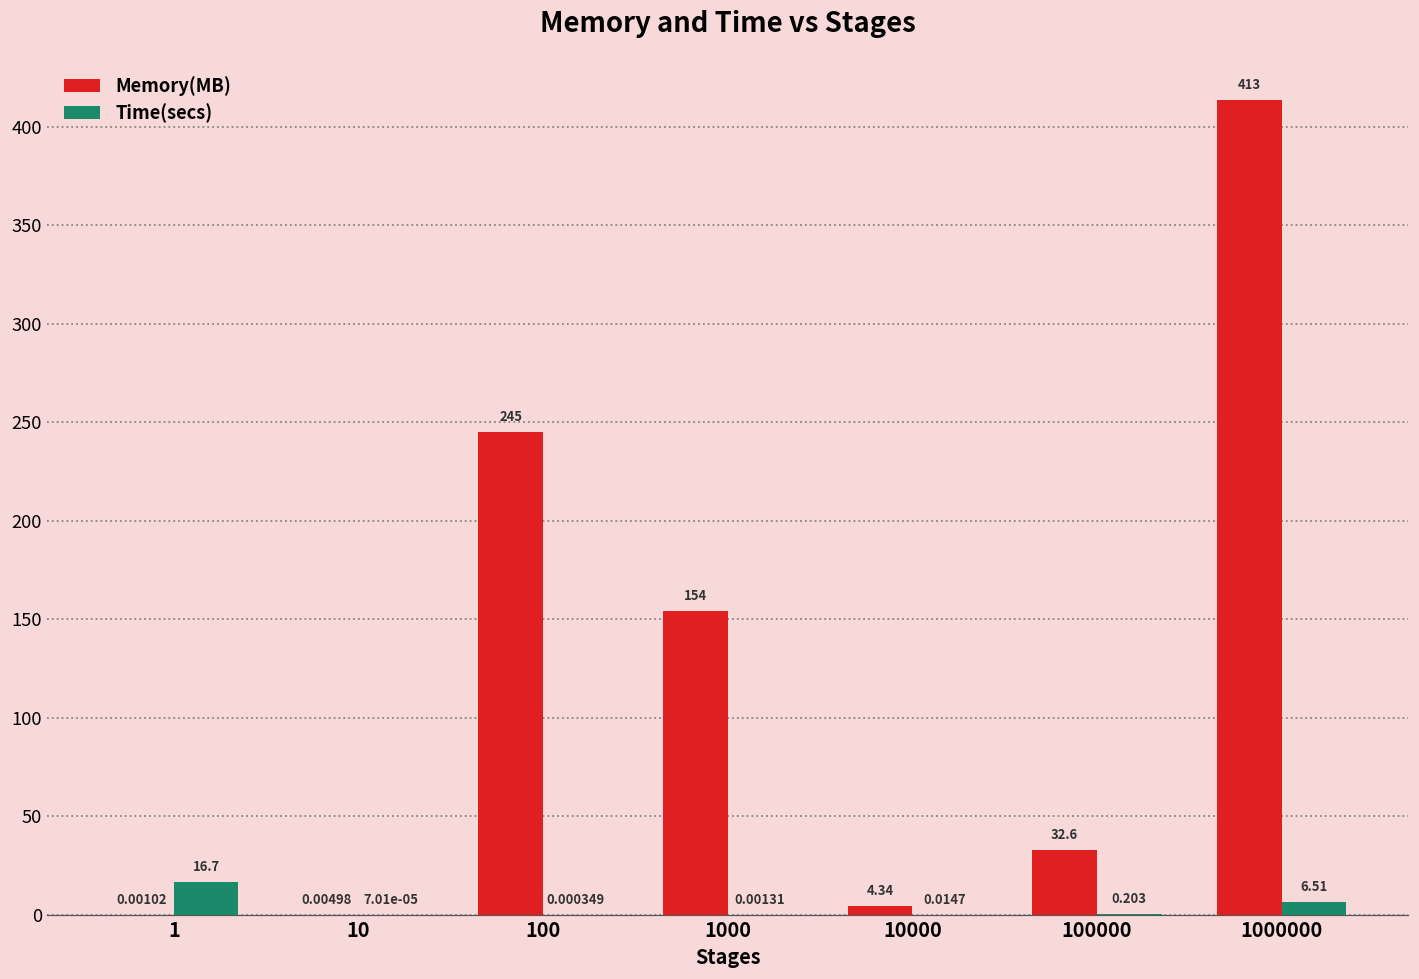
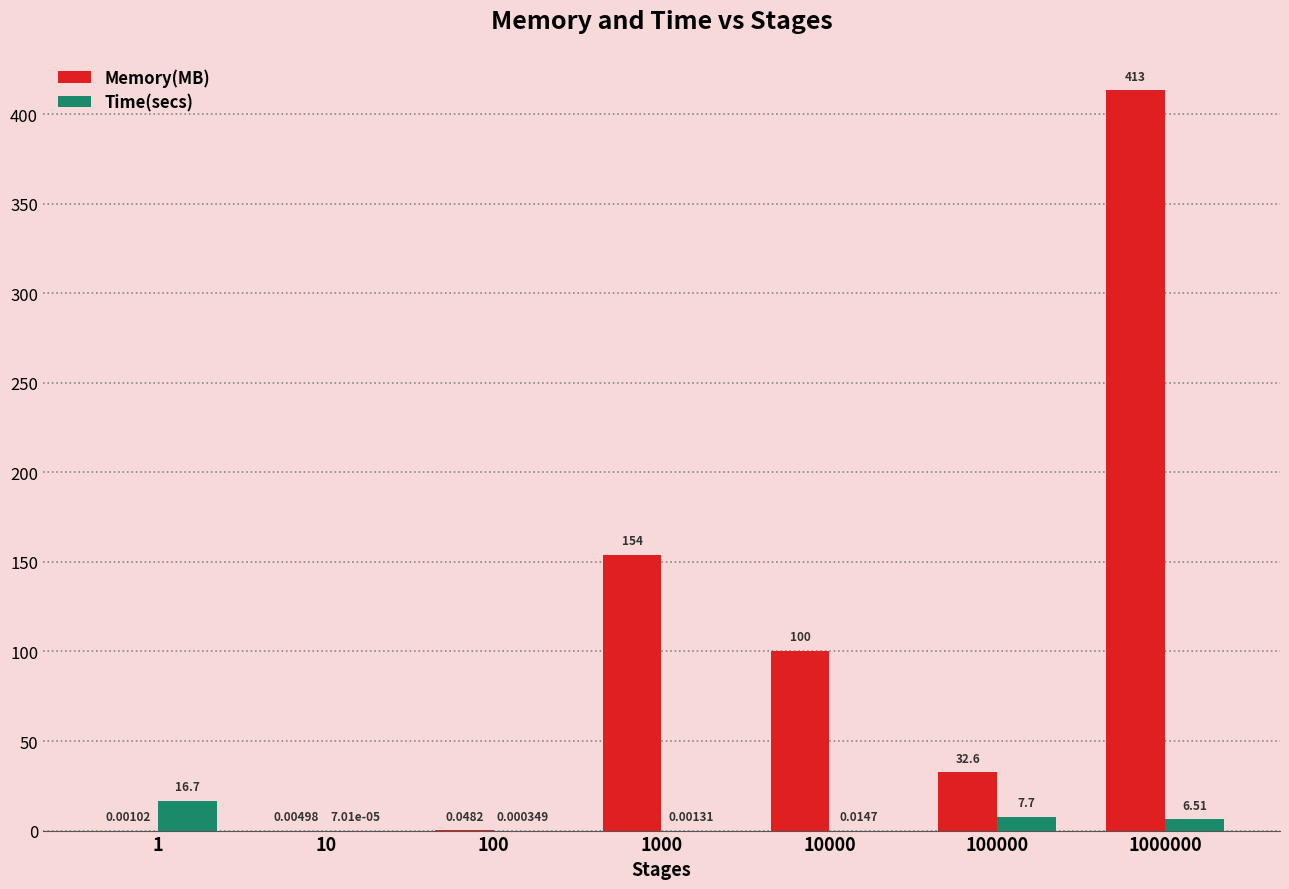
  {
    "Memory(MB)": {
      "1": "0.00102",
      "10": "0.00498",
-     "100": "245",
+     "100": "0.0482",
      "1000": "154",
-     "10000": "4.34",
+     "10000": "100",
      "100000": "32.6",
      "1000000": "413"
    },
    "Time(secs)": {
      "1": "16.7",
      "10": "7.01e-05",
      "100": "0.000349",
      "1000": "0.00131",
      "10000": "0.0147",
-     "100000": "0.203",
+     "100000": "7.7",
      "1000000": "6.51"
    }
  }
